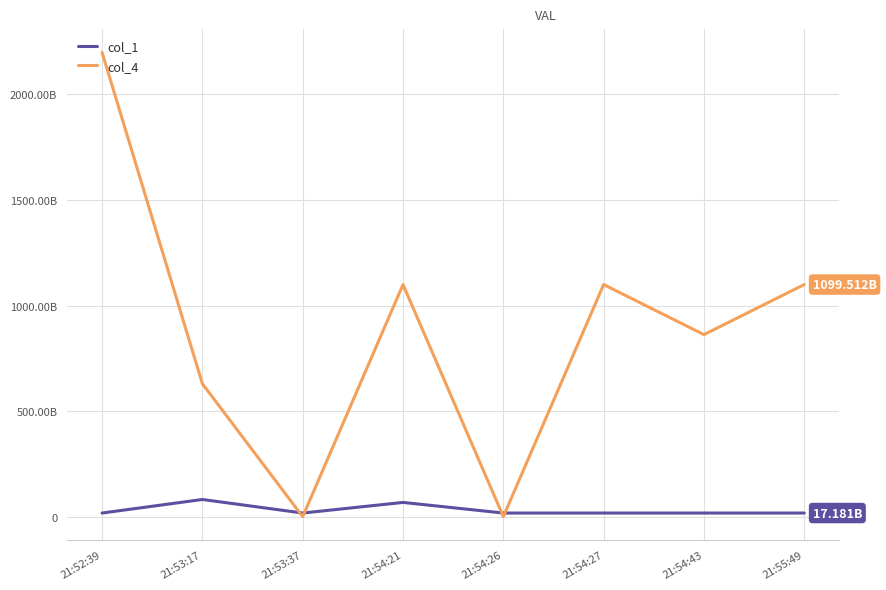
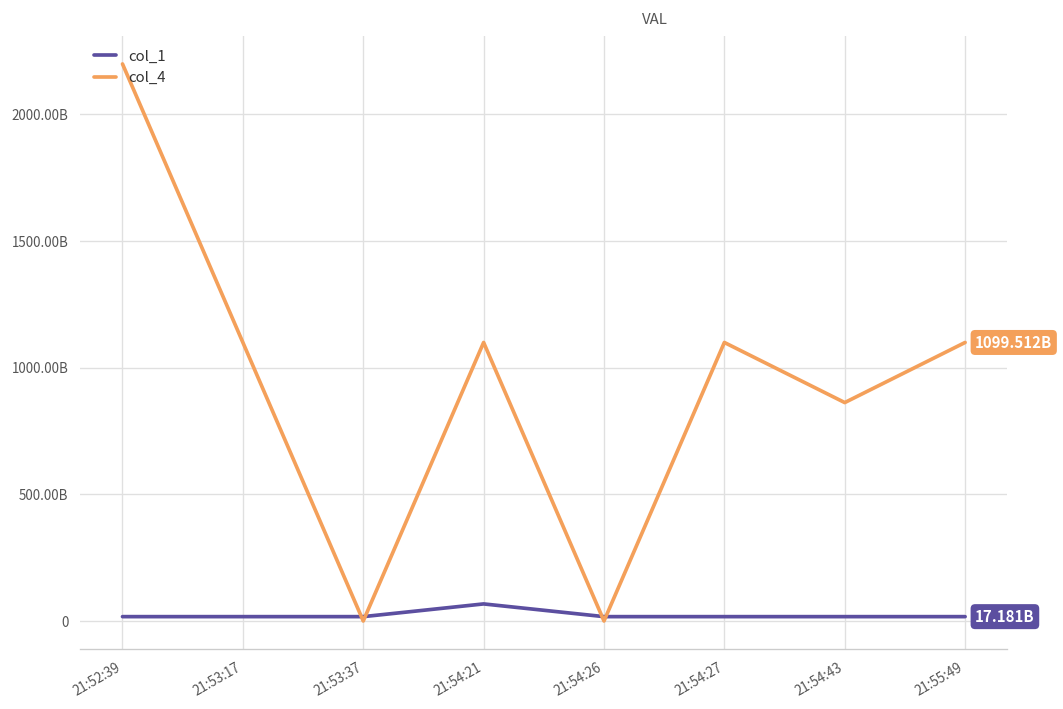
  {
    "col_1": {
      "21:52:39": 20000000000,
-     "21:53:17": 80000000000,
+     "21:53:17": 20000000000,
      "21:53:37": 20000000000,
      "21:54:21": 70000000000,
      "21:54:26": 20000000000,
      "21:54:27": 20000000000,
      "21:54:43": 20000000000
    },
    "col_4": {
      "21:52:39": 2200000000000,
-     "21:53:17": 630000000000,
+     "21:53:17": 1100000000000,
      "21:53:37": 0,
      "21:54:21": 1100000000000,
      "21:54:26": 0,
      "21:54:27": 1100000000000,
      "21:54:43": 860000000000
    }
  }
